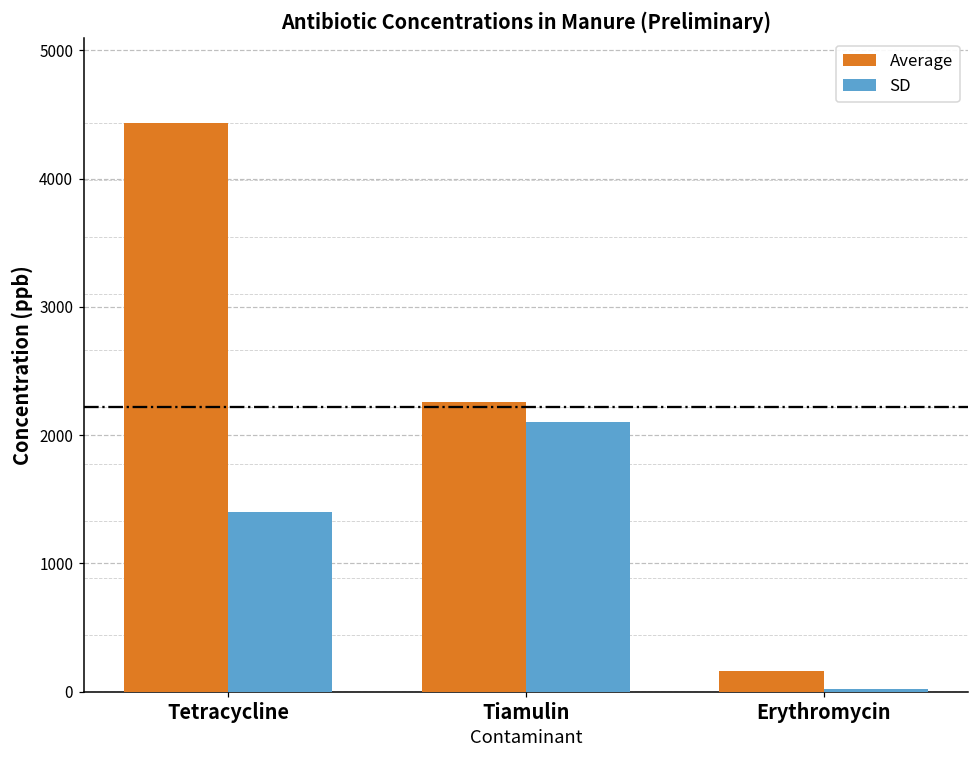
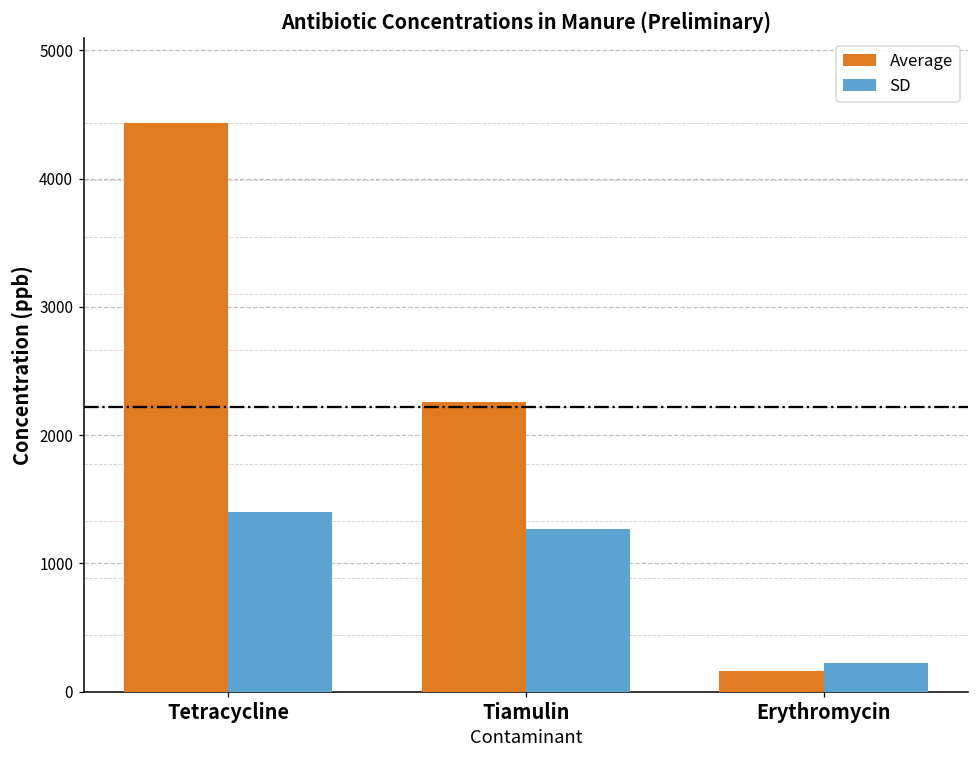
  {
    "Average": {
      "Tetracycline": 4430,
      "Tiamulin": 2260,
      "Erythromycin": 160
    },
    "SD": {
      "Tetracycline": 1400,
-     "Tiamulin": 2110,
-     "Erythromycin": 20
+     "Tiamulin": 1270,
+     "Erythromycin": 220
    }
  }
